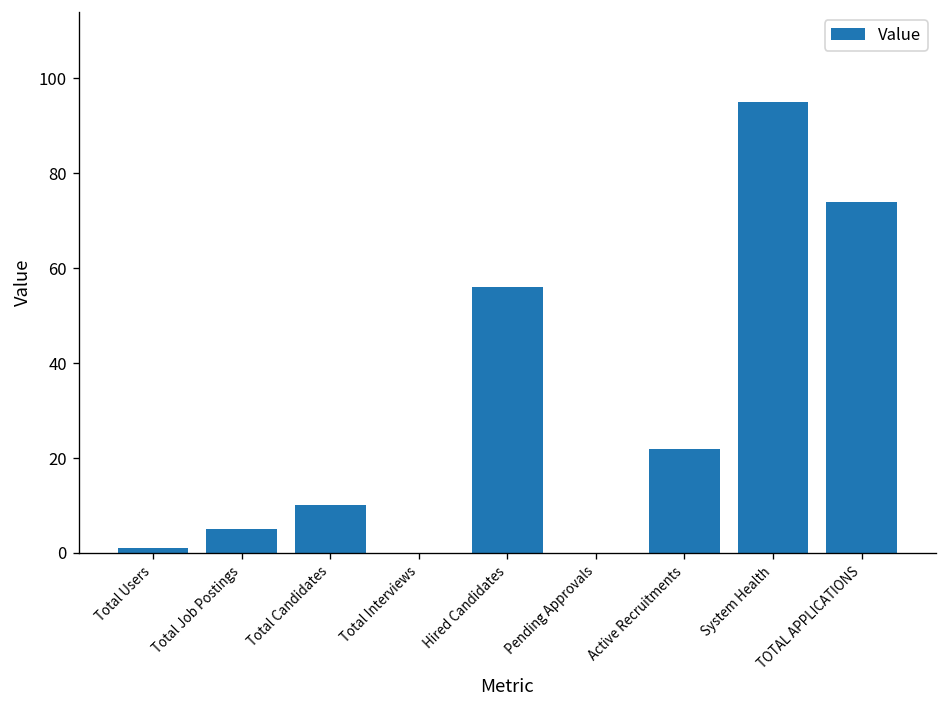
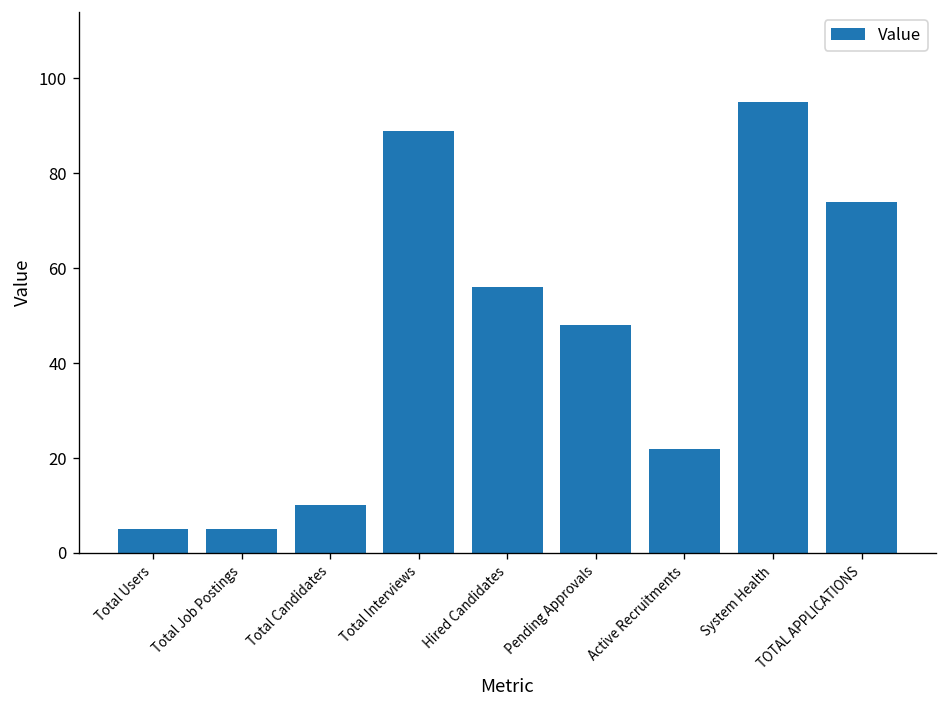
  {
-   "Total Users": 1,
+   "Total Users": 5,
    "Total Job Postings": 5,
    "Total Candidates": 10,
-   "Total Interviews": 0,
+   "Total Interviews": 89,
    "Hired Candidates": 56,
-   "Pending Approvals": 0,
+   "Pending Approvals": 48,
    "Active Recruitments": 22,
    "System Health": 95,
    "TOTAL APPLICATIONS": 74
  }
